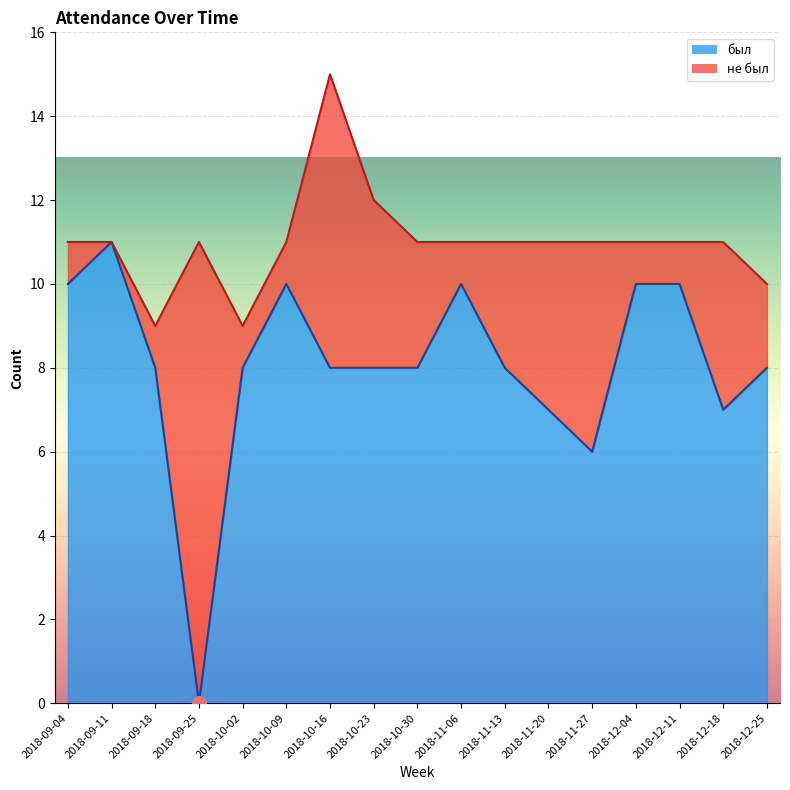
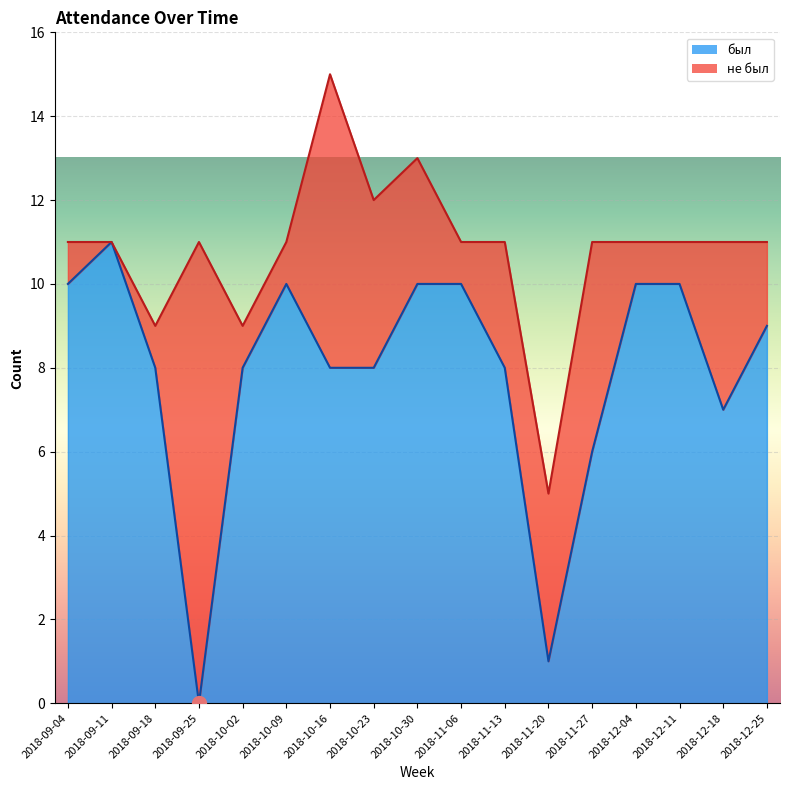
  {
    "был": {
      "2018-09-04": 10,
      "2018-09-18": 8,
      "2018-10-02": 8,
      "2018-10-09": 10,
      "2018-10-16": 8,
      "2018-10-23": 8,
-     "2018-10-30": 8,
+     "2018-10-30": 10,
      "2018-11-06": 10,
      "2018-11-13": 8,
-     "2018-11-20": 7,
+     "2018-11-20": 1,
      "2018-11-27": 6,
      "2018-12-04": 10,
      "2018-12-11": 10,
      "2018-12-18": 7,
-     "2018-12-25": 8
+     "2018-12-25": 9
    }
  }
